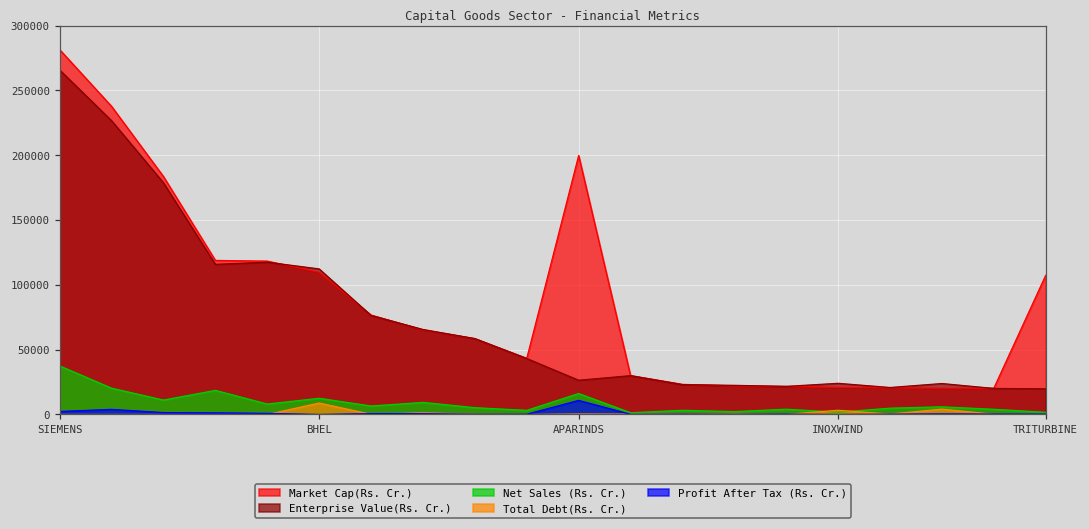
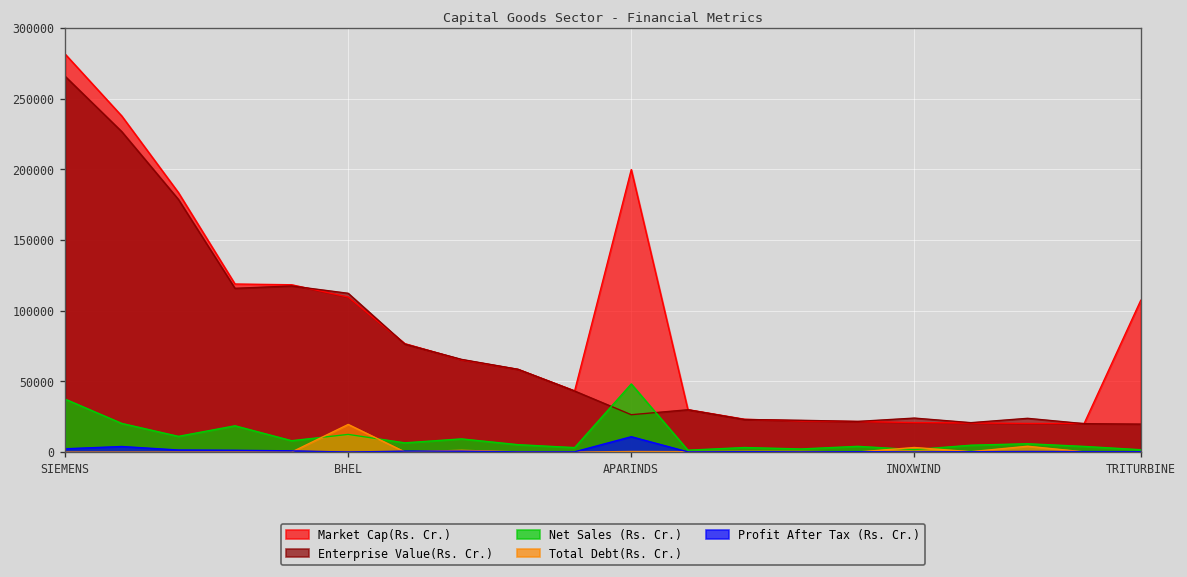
  {
    "Market Cap(Rs. Cr.)": {
      "SIEMENS": 281000,
      "BHEL": 110000,
      "APARINDS": 200000,
      "INOXWIND": 21000,
      "TRITURBINE": 107000
    },
    "Enterprise Value(Rs. Cr.)": {
      "SIEMENS": 266000,
      "BHEL": 112000,
      "APARINDS": 26000,
      "INOXWIND": 24000,
      "TRITURBINE": 20000
    },
    "Net Sales (Rs. Cr.)": {
      "SIEMENS": 37000,
      "BHEL": 12000,
-     "APARINDS": 16000
+     "APARINDS": 48000
    },
    "Total Debt(Rs. Cr.)": {
      "SIEMENS": 0,
-     "BHEL": 9000,
+     "BHEL": 20000,
      "APARINDS": 0
    },
    "Profit After Tax (Rs. Cr.)": {
      "SIEMENS": 2000,
      "BHEL": 0,
      "APARINDS": 11000
    }
  }
